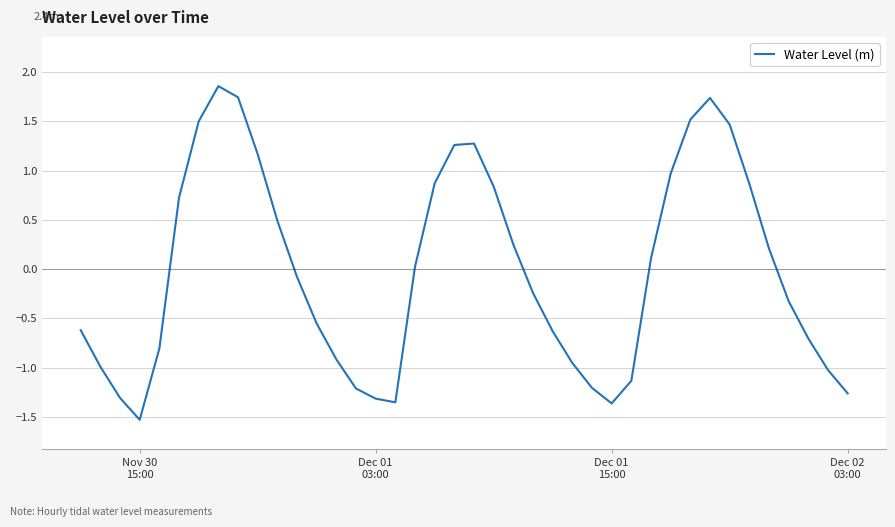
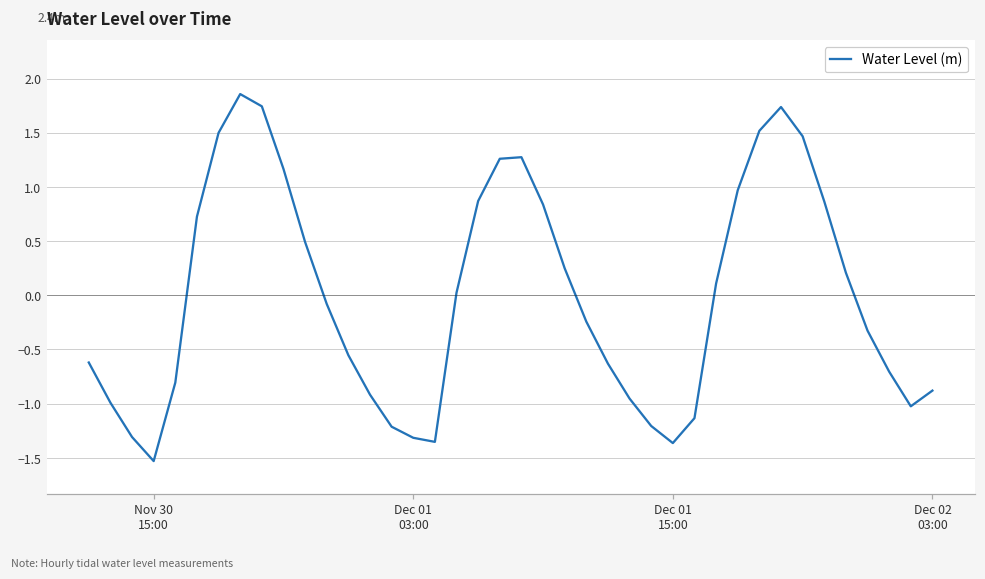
  {
    "Nov 30 15:00": -1.5,
    "Dec 01 03:00": -1.3,
    "Dec 01 15:00": -1.4,
-   "Dec 02 03:00": -1.3
+   "Dec 02 03:00": -0.9
  }
